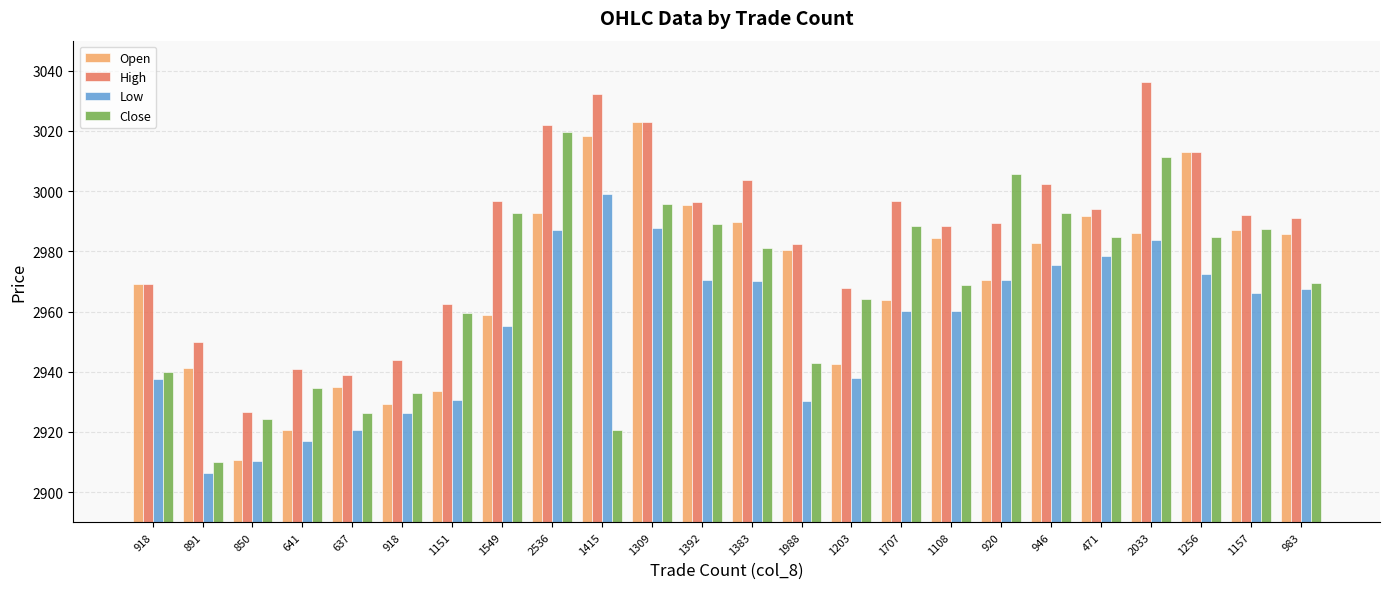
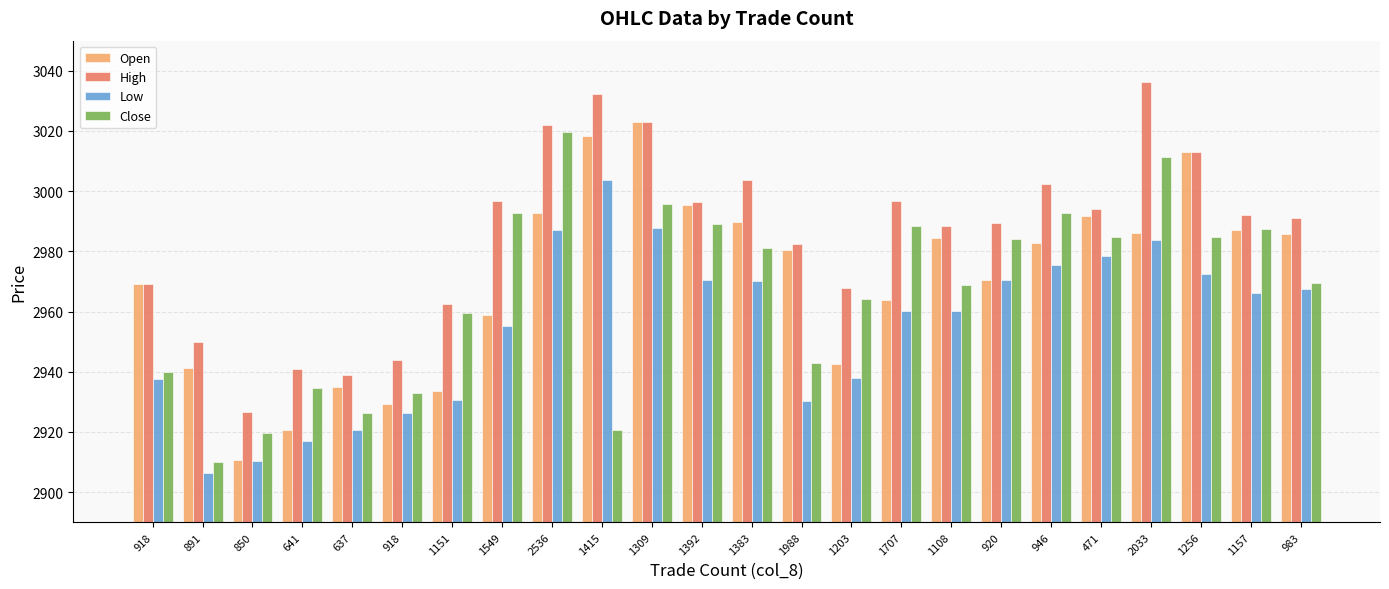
  {
    "Low": {
      "891": 2906,
      "850": 2910,
      "641": 2917,
      "637": 2921,
      "1151": 2931,
      "1549": 2955,
      "2536": 2987,
-     "1415": 2999,
+     "1415": 3004,
      "1309": 2988,
      "1392": 2970,
      "1383": 2970,
      "1988": 2930,
      "1203": 2938,
      "1707": 2960,
      "1108": 2960,
      "920": 2970,
      "946": 2975,
      "471": 2978,
      "2033": 2984,
      "1256": 2972,
      "1157": 2966,
      "983": 2967
    },
    "Close": {
      "891": 2910,
-     "850": 2924,
+     "850": 2920,
      "641": 2935,
      "637": 2926,
      "1151": 2959,
      "1549": 2993,
      "2536": 3020,
      "1415": 2921,
      "1309": 2996,
      "1392": 2989,
      "1383": 2981,
      "1988": 2943,
      "1203": 2964,
      "1707": 2989,
      "1108": 2969,
-     "920": 3006,
+     "920": 2984,
      "946": 2993,
      "471": 2985,
      "2033": 3011,
      "1256": 2985,
      "1157": 2987,
      "983": 2969
    }
  }
